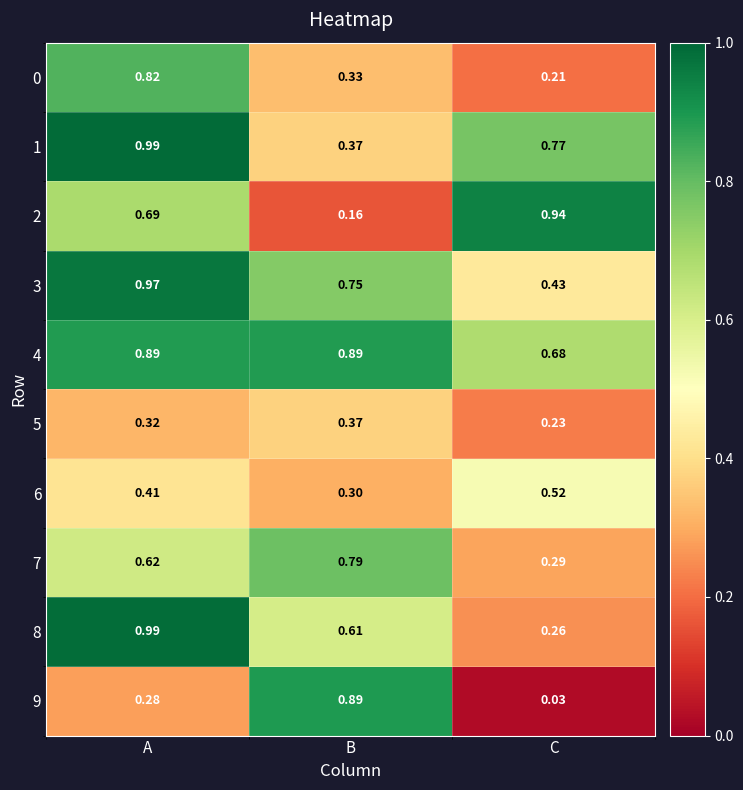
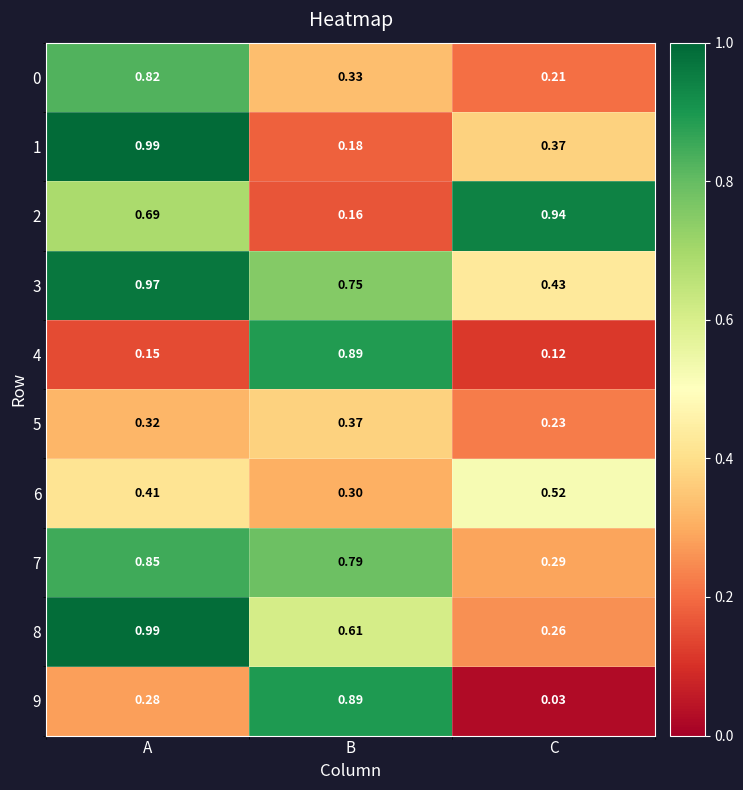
  {
    "0": {
      "A": 0.82,
      "B": 0.33,
      "C": 0.21
    },
    "1": {
      "A": 0.99,
-     "B": 0.37,
-     "C": 0.77
+     "B": 0.18,
+     "C": 0.37
    },
    "2": {
      "A": 0.69,
      "B": 0.16,
      "C": 0.94
    },
    "3": {
      "A": 0.97,
      "B": 0.75,
      "C": 0.43
    },
    "4": {
-     "A": 0.89,
+     "A": 0.15,
      "B": 0.89,
-     "C": 0.68
+     "C": 0.12
    },
    "5": {
      "A": 0.32,
      "B": 0.37,
      "C": 0.23
    },
    "6": {
      "A": 0.41,
      "B": 0.30,
      "C": 0.52
    },
    "7": {
-     "A": 0.62,
+     "A": 0.85,
      "B": 0.79,
      "C": 0.29
    },
    "8": {
      "A": 0.99,
      "B": 0.61,
      "C": 0.26
    },
    "9": {
      "A": 0.28,
      "B": 0.89,
      "C": 0.03
    }
  }
